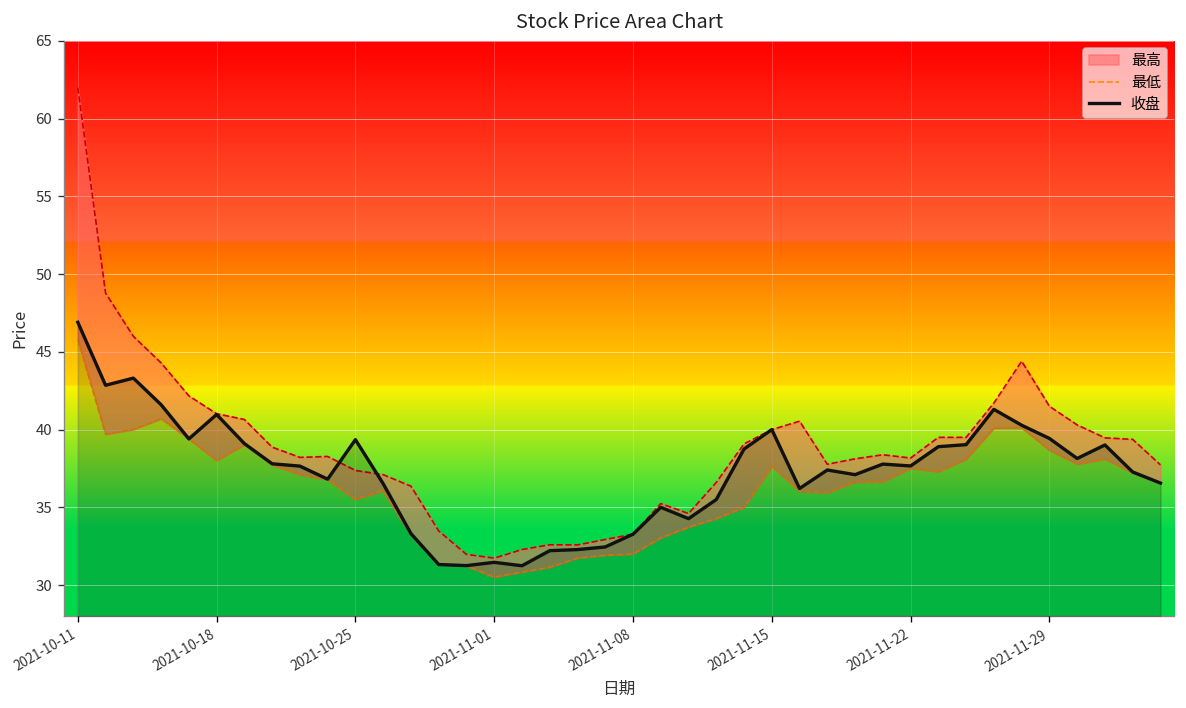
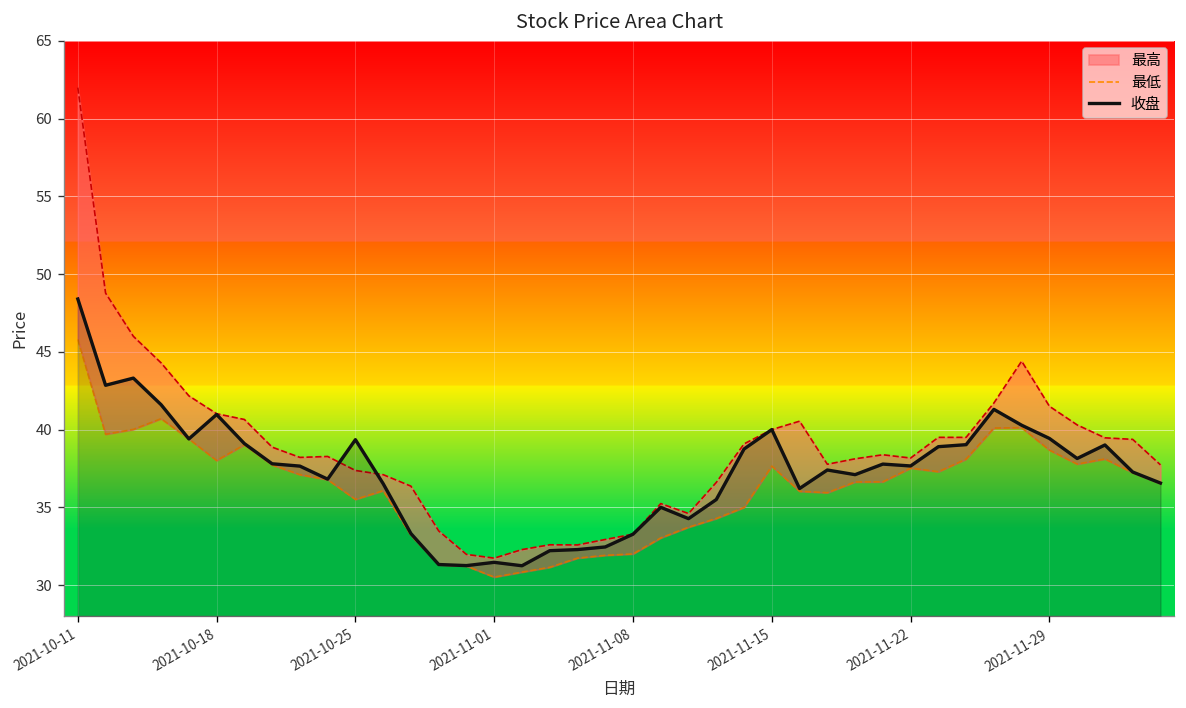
  {
    "最高": {
      "2021-10-11": 62.0,
      "2021-10-25": 37.4,
      "2021-11-01": 31.7,
      "2021-11-22": 38.2,
      "2021-11-29": 41.5
    },
    "最低": {
      "2021-10-11": 45.8,
      "2021-10-18": 38.0,
      "2021-10-25": 35.5,
      "2021-11-01": 30.5,
      "2021-11-08": 32.0,
      "2021-11-15": 37.7,
      "2021-11-29": 38.7
    },
    "收盘": {
-     "2021-10-11": 46.9,
+     "2021-10-11": 48.4,
      "2021-10-25": 39.4,
      "2021-11-01": 31.5,
      "2021-11-29": 39.4
    }
  }
